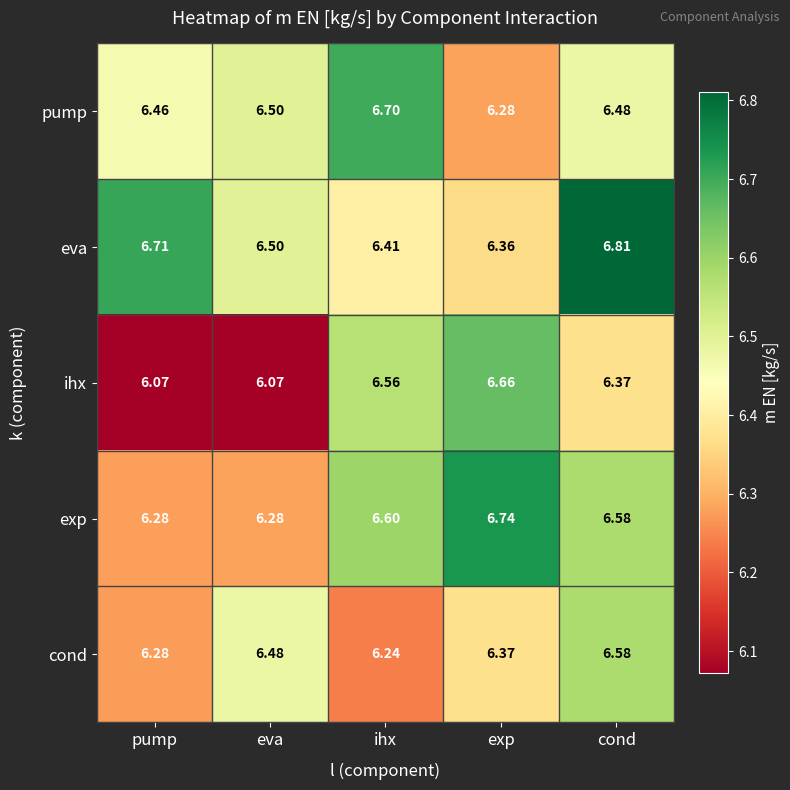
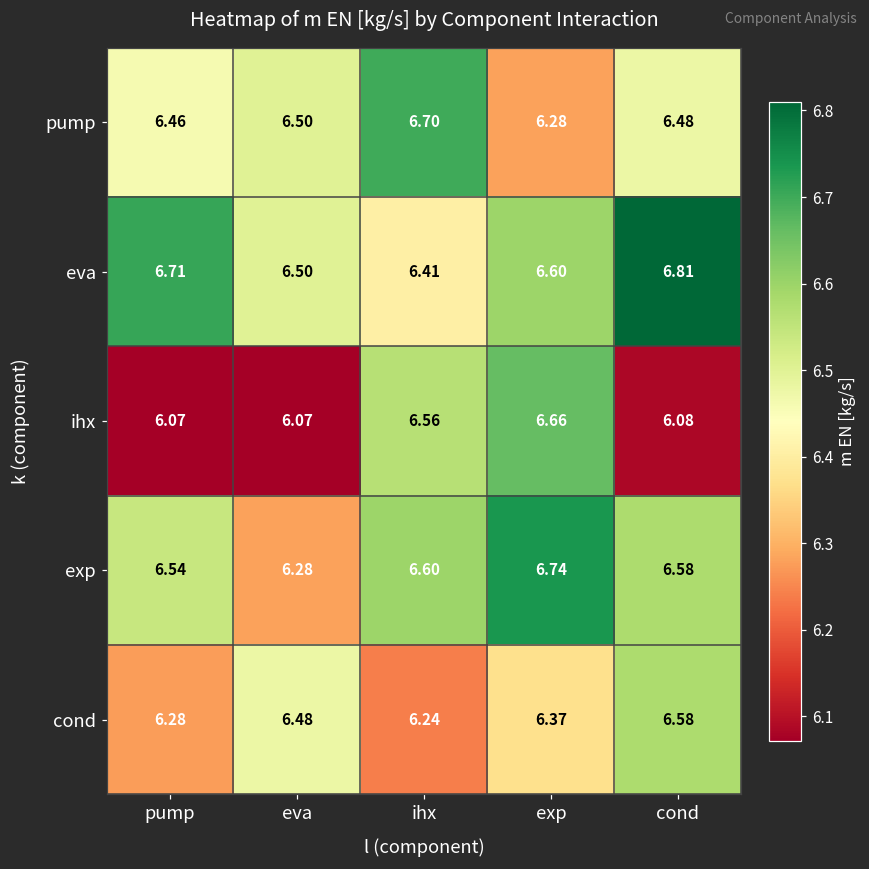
  {
    "pump": {
      "pump": 6.46,
      "eva": 6.50,
      "ihx": 6.70,
      "exp": 6.28,
      "cond": 6.48
    },
    "eva": {
      "pump": 6.71,
      "eva": 6.50,
      "ihx": 6.41,
-     "exp": 6.36,
+     "exp": 6.60,
      "cond": 6.81
    },
    "ihx": {
      "pump": 6.07,
      "eva": 6.07,
      "ihx": 6.56,
      "exp": 6.66,
-     "cond": 6.37
+     "cond": 6.08
    },
    "exp": {
-     "pump": 6.28,
+     "pump": 6.54,
      "eva": 6.28,
      "ihx": 6.60,
      "exp": 6.74,
      "cond": 6.58
    },
    "cond": {
      "pump": 6.28,
      "eva": 6.48,
      "ihx": 6.24,
      "exp": 6.37,
      "cond": 6.58
    }
  }
